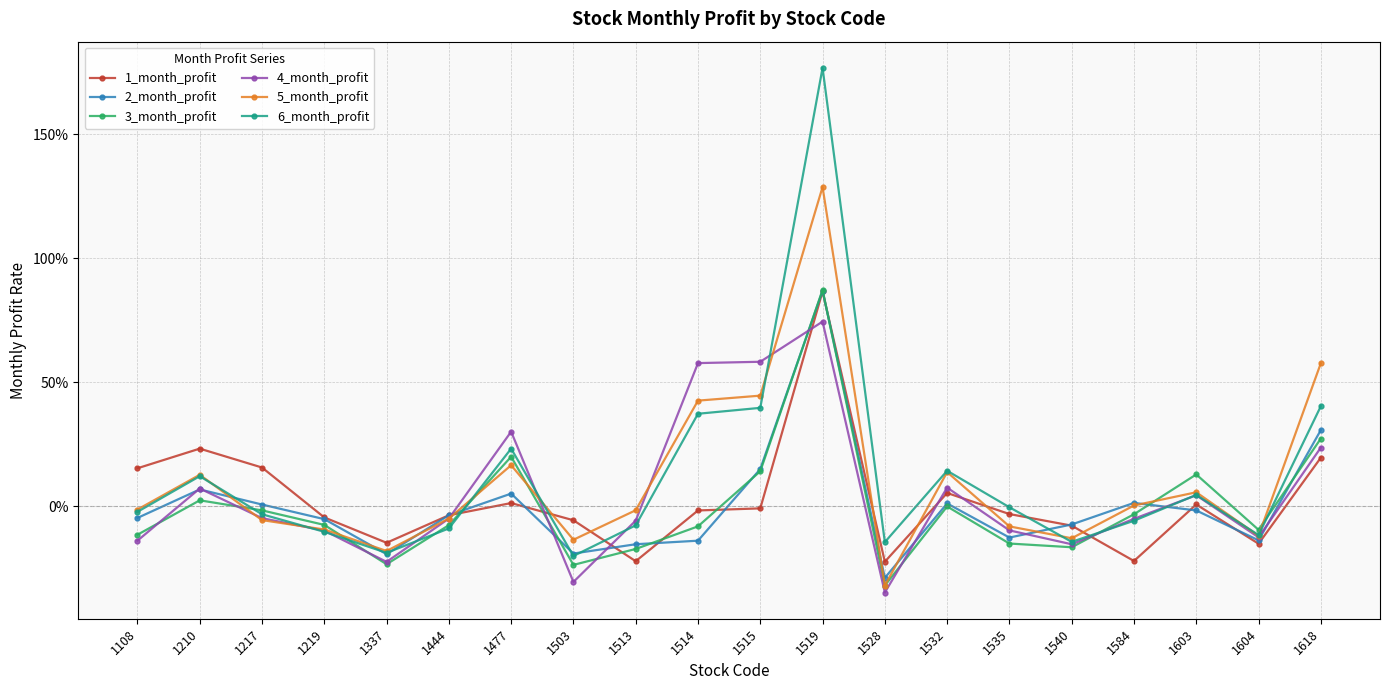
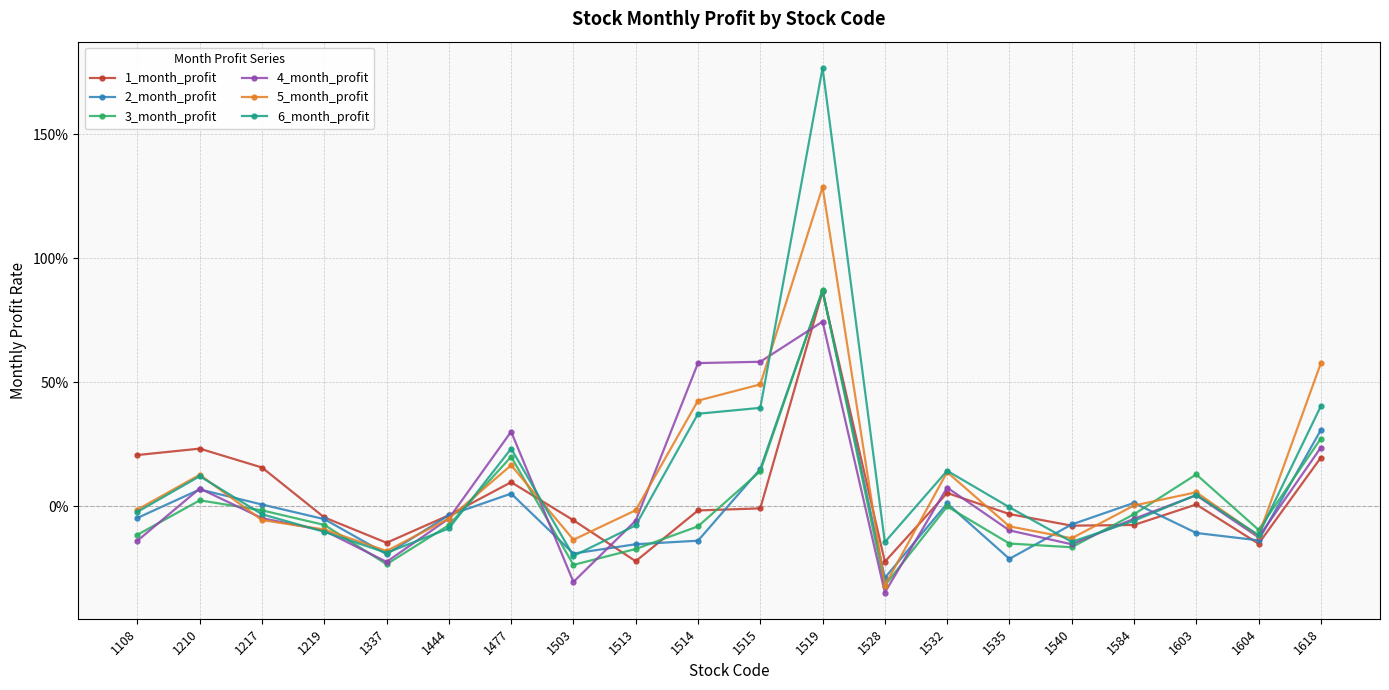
  {
    "1_month_profit": {
-     "1108": "15%",
+     "1108": "21%",
      "1210": "23%",
      "1217": "16%",
      "1337": "-15%",
-     "1477": "1%",
+     "1477": "10%",
      "1503": "-6%",
      "1513": "-22%",
      "1514": "-2%",
      "1515": "-1%",
      "1528": "-22%",
      "1532": "5%",
      "1535": "-3%",
-     "1584": "-22%",
+     "1584": "-7%",
      "1603": "1%",
      "1604": "-15%",
      "1618": "20%"
    },
    "2_month_profit": {
      "1108": "-5%",
      "1217": "1%",
      "1477": "5%",
      "1513": "-15%",
      "1514": "-14%",
      "1528": "-29%",
      "1532": "1%",
-     "1535": "-13%",
+     "1535": "-21%",
      "1584": "1%",
-     "1603": "-2%",
+     "1603": "-11%",
      "1604": "-14%",
      "1618": "31%"
    },
    "4_month_profit": {
      "1108": "-14%",
      "1477": "30%",
      "1503": "-30%",
      "1513": "-6%",
      "1514": "58%",
      "1515": "58%",
      "1519": "74%",
      "1528": "-35%",
      "1532": "8%",
      "1535": "-10%",
      "1618": "24%"
    },
    "5_month_profit": {
      "1477": "17%",
      "1503": "-13%",
      "1513": "-2%",
      "1514": "43%",
-     "1515": "45%",
+     "1515": "49%",
      "1519": "129%",
      "1535": "-8%",
      "1540": "-13%",
      "1584": "0%",
      "1603": "6%",
      "1618": "58%"
    }
  }
